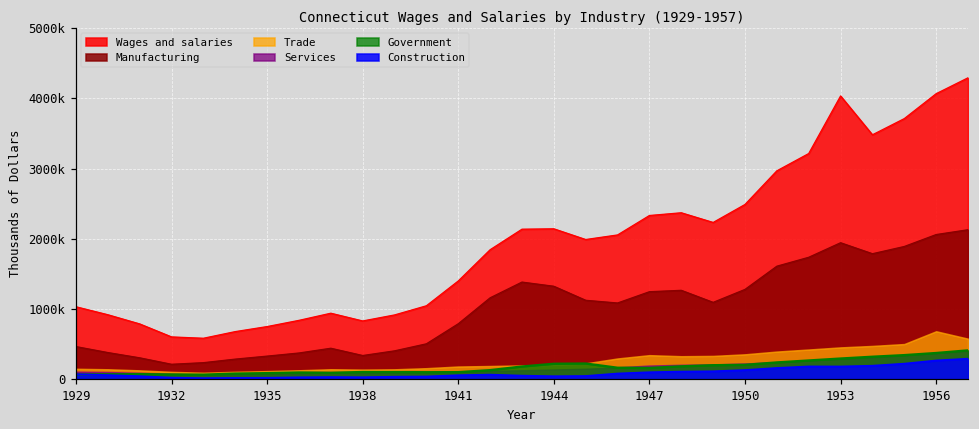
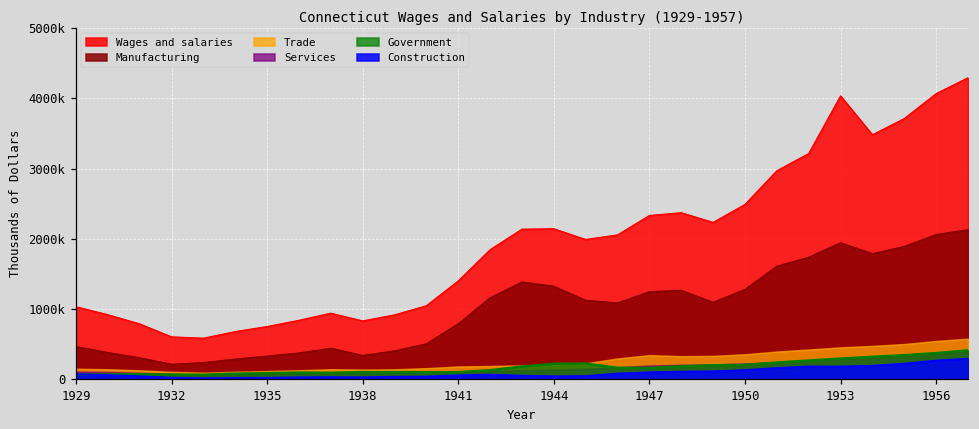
  {
    "Wages and salaries": {
      "1929": 1000000,
      "1932": 600000,
      "1935": 700000,
      "1938": 800000,
      "1941": 1400000,
      "1944": 2100000,
      "1947": 2300000,
      "1950": 2500000,
      "1953": 4000000,
      "1956": 4100000
    },
    "Manufacturing": {
      "1929": 500000,
      "1932": 200000,
      "1935": 300000,
      "1938": 300000,
      "1941": 800000,
      "1944": 1300000,
      "1947": 1200000,
      "1950": 1300000,
      "1953": 1900000,
      "1956": 2100000
    },
    "Trade": {
      "1929": 100000,
      "1941": 200000,
      "1947": 300000,
      "1950": 400000,
      "1953": 500000,
-     "1956": 700000
+     "1956": 500000
    },
    "Construction": {
      "1932": 0,
      "1935": 0,
      "1938": 0,
      "1941": 100000,
      "1944": 0,
      "1947": 100000,
      "1950": 100000,
      "1953": 200000,
      "1956": 300000
    },
    "Services": {
      "1944": 100000
    }
  }
